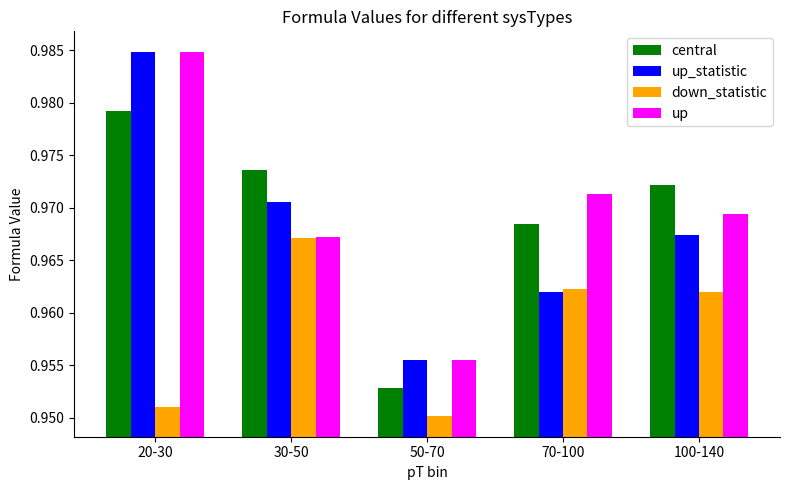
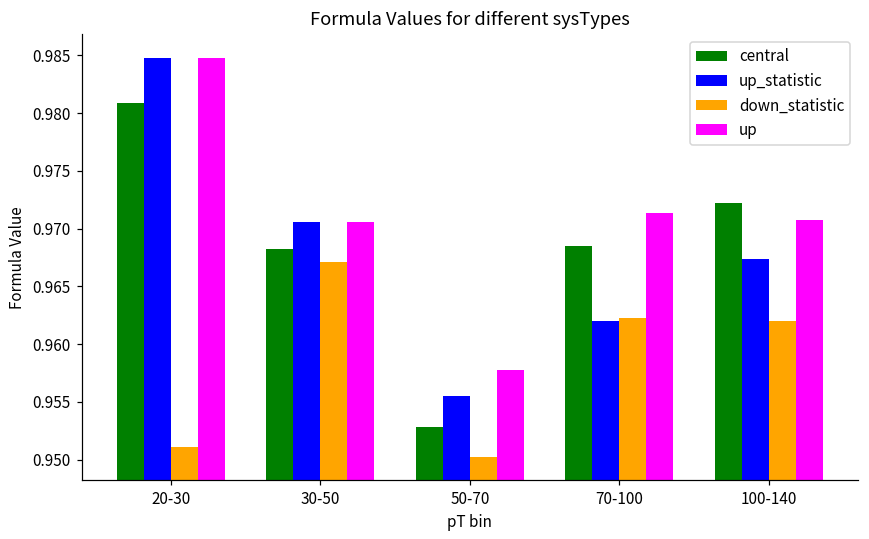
  {
    "central": {
-     "20-30": 0.9792,
-     "30-50": 0.9736,
+     "20-30": 0.9809,
+     "30-50": 0.9683,
      "50-70": 0.9529,
      "70-100": 0.9685,
      "100-140": 0.9722
    },
    "up_statistic": {
      "20-30": 0.9848,
      "30-50": 0.9705,
      "50-70": 0.9555,
      "70-100": 0.9620,
      "100-140": 0.9674
    },
    "down_statistic": {
      "20-30": 0.9511,
      "30-50": 0.9671,
      "50-70": 0.9502,
      "70-100": 0.9623,
      "100-140": 0.9620
    },
    "up": {
      "20-30": 0.9848,
-     "30-50": 0.9672,
-     "50-70": 0.9555,
+     "30-50": 0.9705,
+     "50-70": 0.9577,
      "70-100": 0.9714,
-     "100-140": 0.9695
+     "100-140": 0.9708
    }
  }
